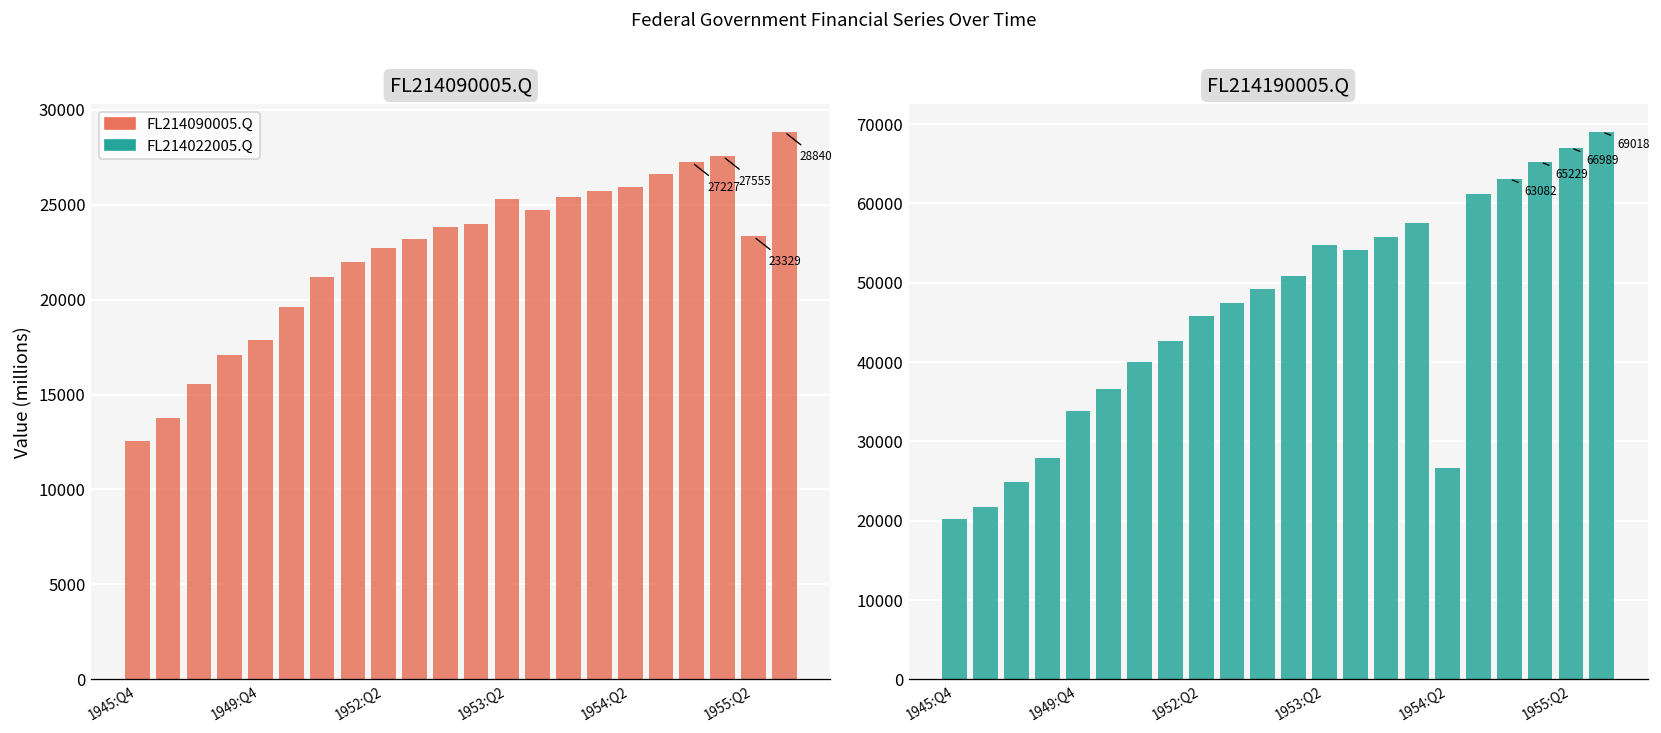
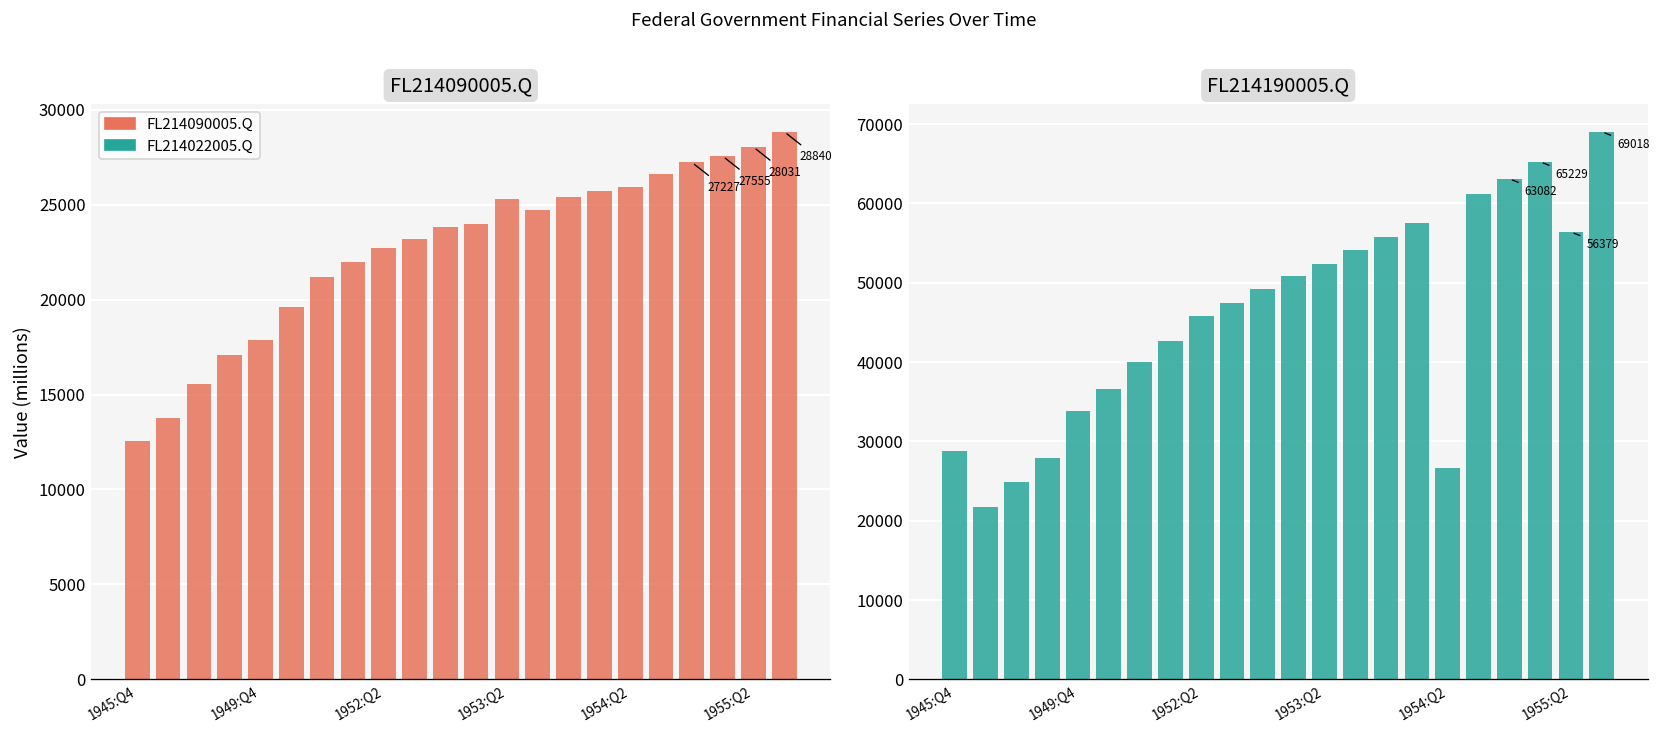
  {
    "FL214090005.Q": {
-     "1955:Q2": 23329
+     "1955:Q2": 28031
    },
    "FL214190005.Q": {
-     "1945:Q4": 20000,
-     "1953:Q2": 55000,
-     "1955:Q2": 66989
+     "1945:Q4": 29000,
+     "1953:Q2": 52000,
+     "1955:Q2": 56379
    }
  }
